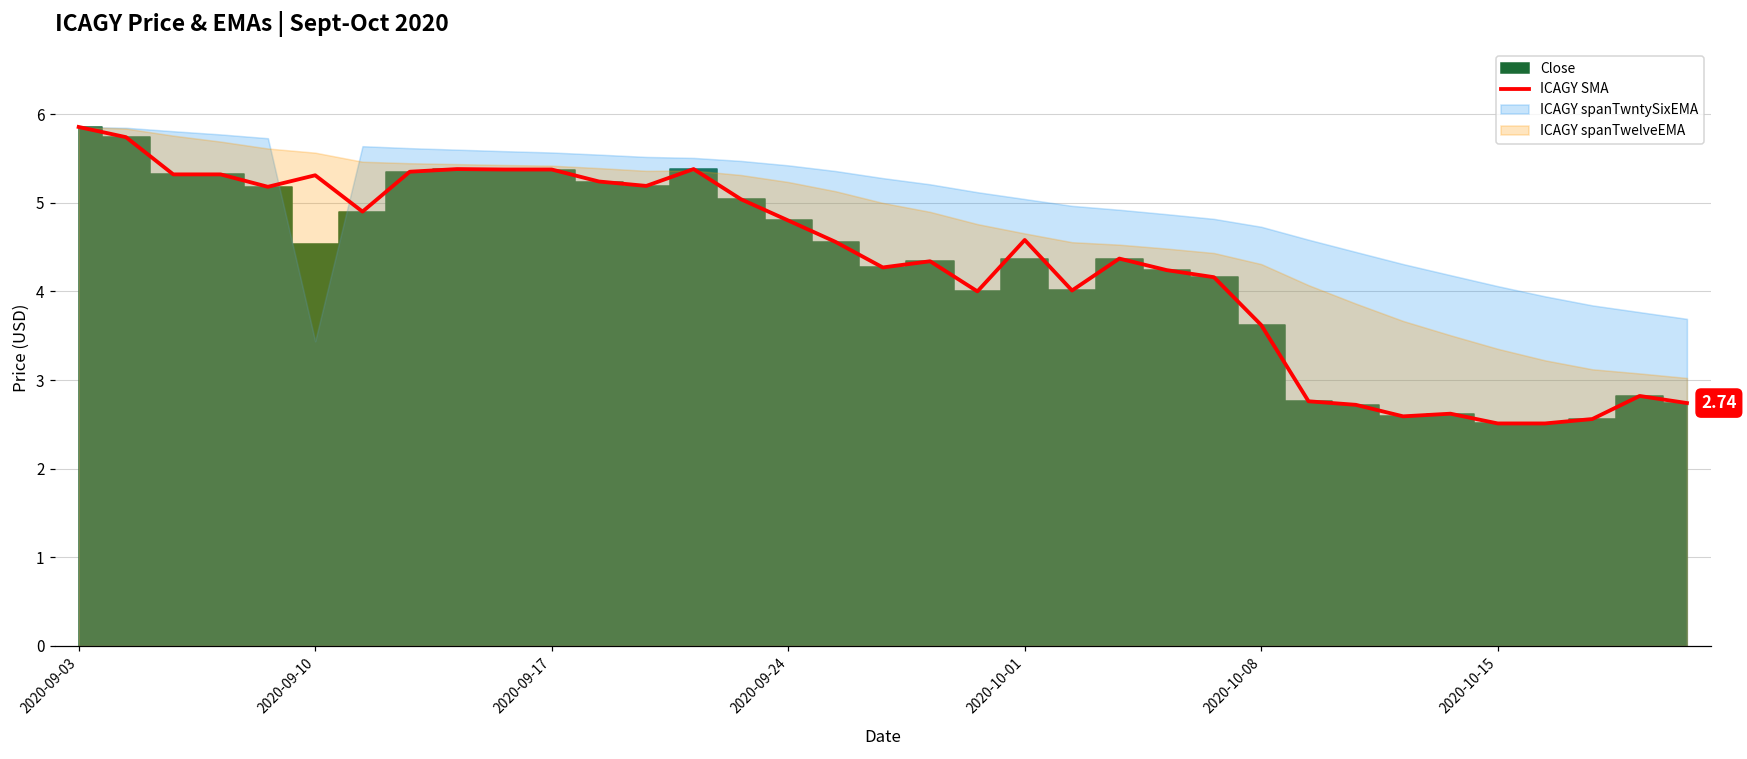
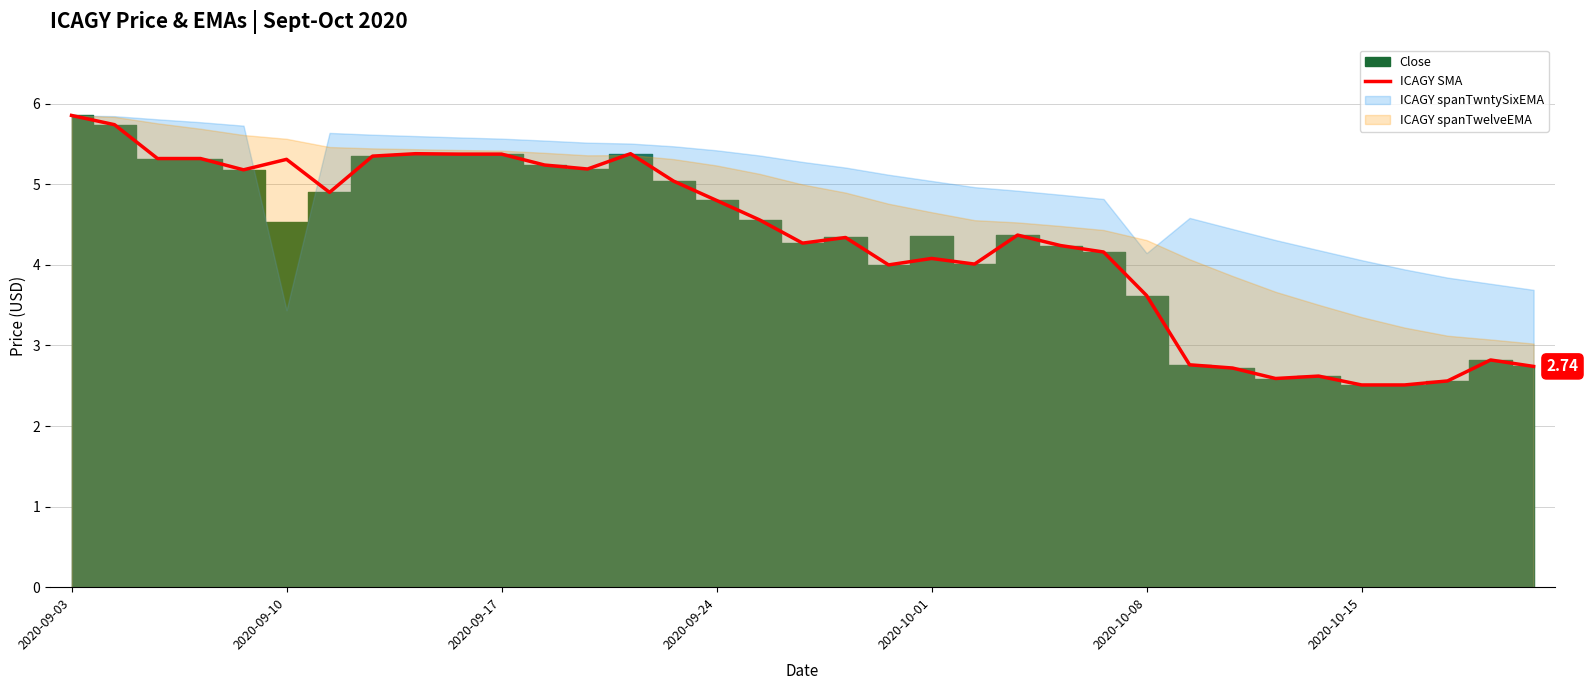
  {
    "ICAGY SMA": {
      "2020-09-10": 5.3,
      "2020-09-17": 5.4,
      "2020-09-24": 4.8,
-     "2020-10-01": 4.6,
+     "2020-10-01": 4.1,
      "2020-10-08": 3.6,
      "2020-10-15": 2.5
    },
    "ICAGY spanTwntySixEMA": {
      "2020-09-10": 3.4,
      "2020-09-17": 5.6,
      "2020-09-24": 5.4,
      "2020-10-01": 5.0,
-     "2020-10-08": 4.7,
+     "2020-10-08": 4.1,
      "2020-10-15": 4.1
    },
    "ICAGY spanTwelveEMA": {
      "2020-09-10": 5.6,
      "2020-09-17": 5.4,
      "2020-09-24": 5.2,
      "2020-10-01": 4.7,
      "2020-10-08": 4.3,
      "2020-10-15": 3.4
    }
  }
